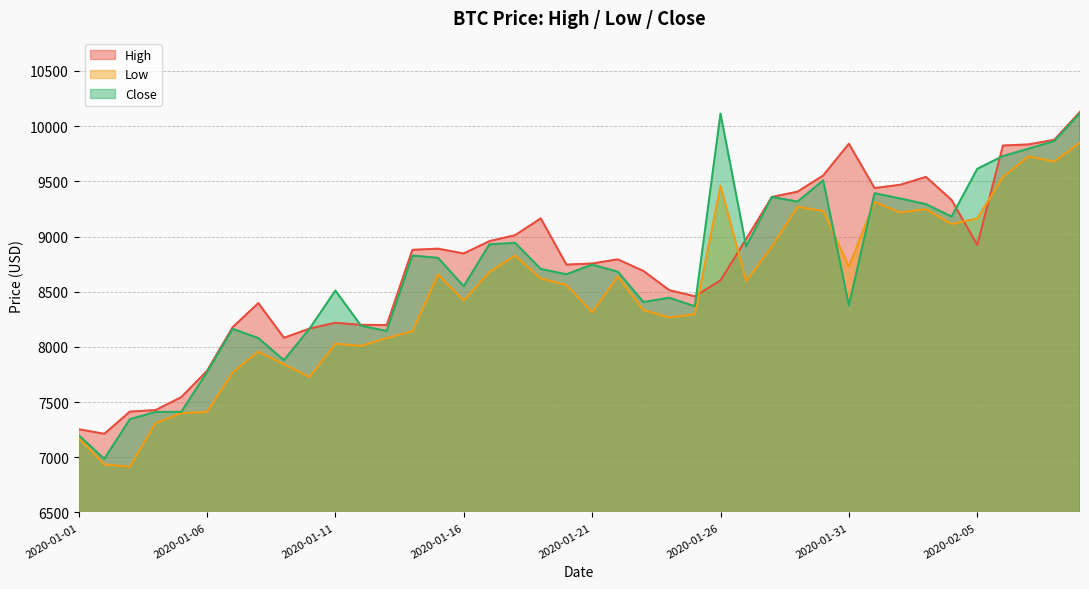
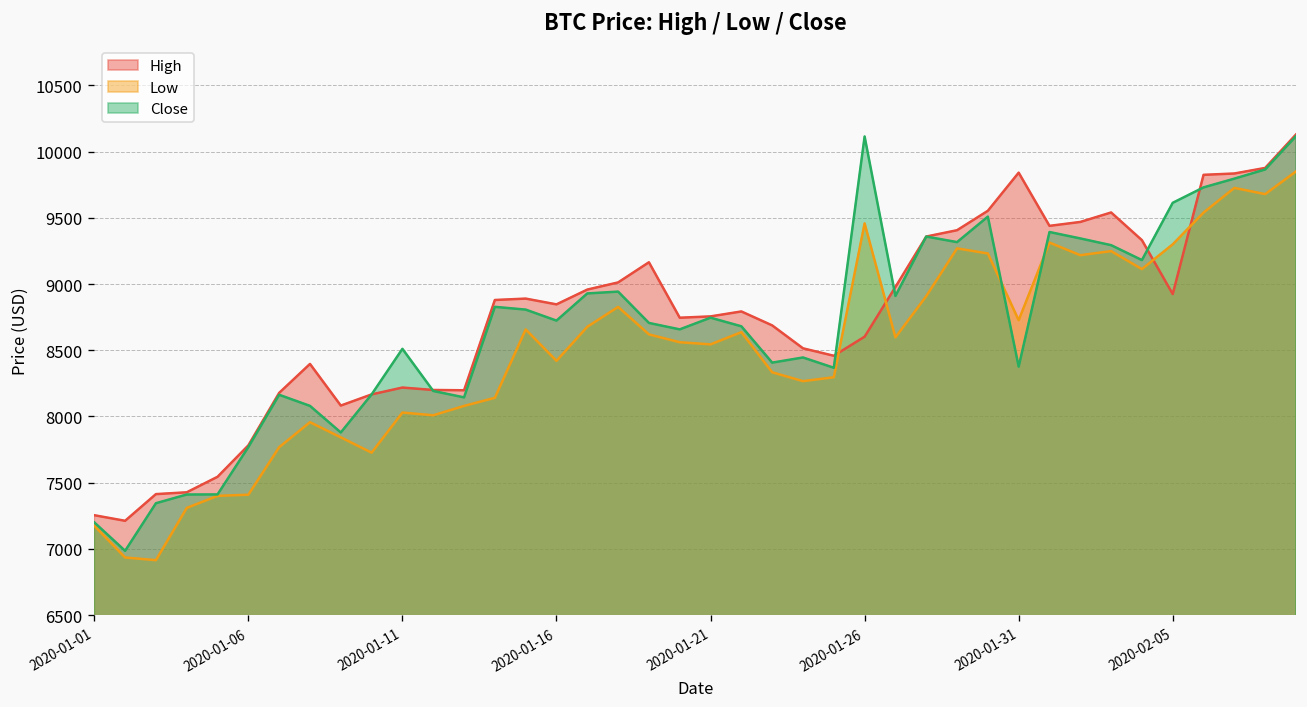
  {
    "High": {
      "2020-01-01": 7250,
      "2020-01-11": 8220,
      "2020-01-16": 8850,
      "2020-01-26": 8600,
      "2020-01-31": 9840,
      "2020-02-05": 8920
    },
    "Low": {
      "2020-01-01": 7170,
      "2020-01-06": 7410,
      "2020-01-11": 8030,
      "2020-01-16": 8420,
-     "2020-01-21": 8310,
+     "2020-01-21": 8540,
      "2020-01-26": 9460,
      "2020-01-31": 8730,
-     "2020-02-05": 9160
+     "2020-02-05": 9300
    },
    "Close": {
      "2020-01-01": 7200,
      "2020-01-11": 8510,
-     "2020-01-16": 8550,
+     "2020-01-16": 8720,
      "2020-01-26": 10110,
      "2020-01-31": 8380,
      "2020-02-05": 9610
    }
  }
